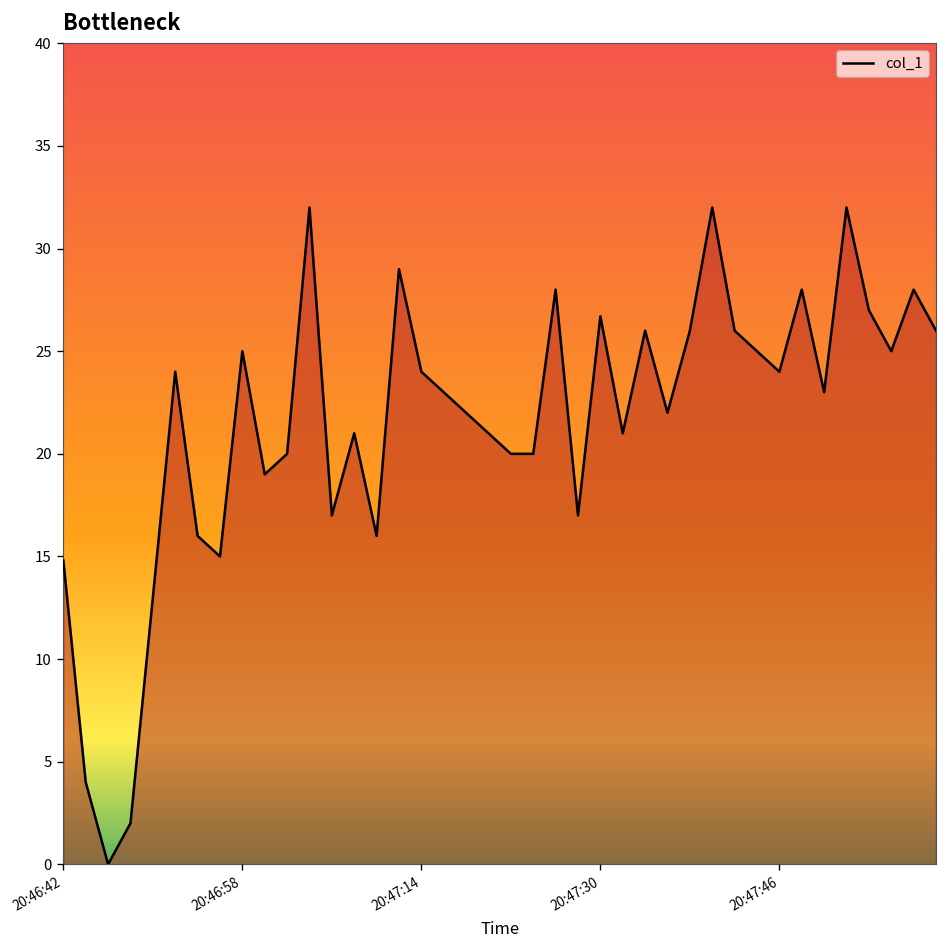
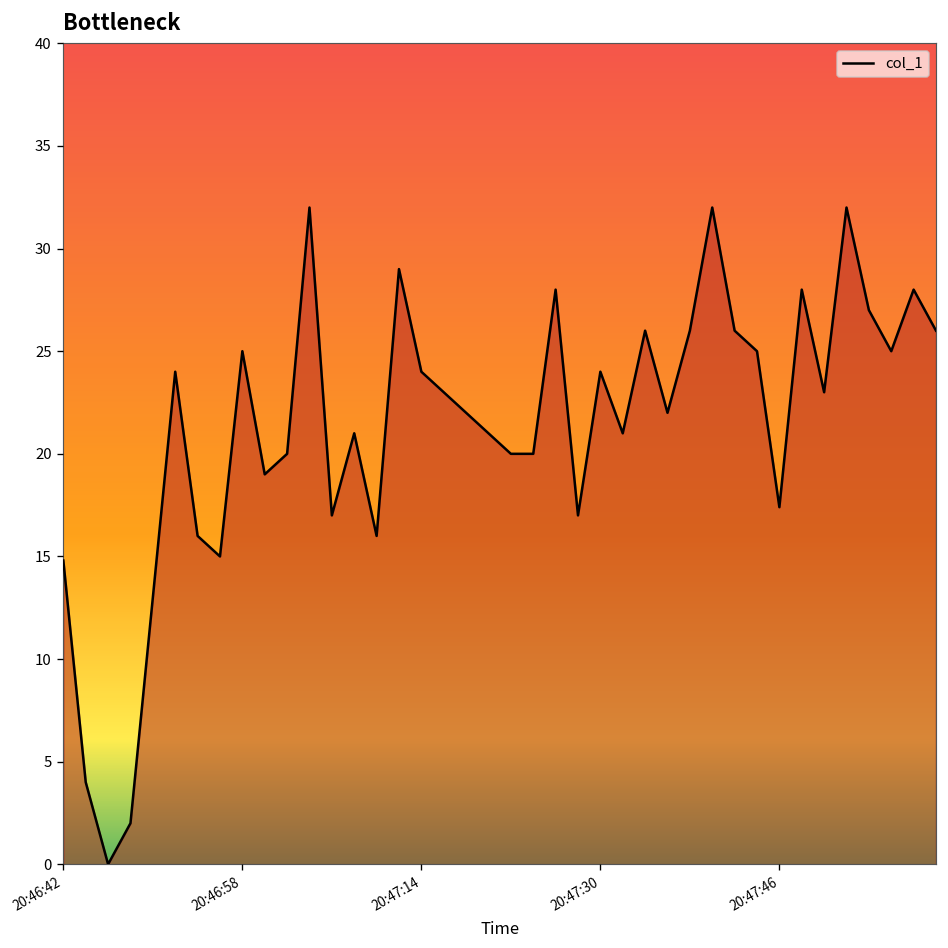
  {
    "20:46:42": 14.8,
    "20:46:58": 25.0,
    "20:47:14": 24.0,
-   "20:47:30": 26.7,
-   "20:47:46": 24.0
+   "20:47:30": 24.0,
+   "20:47:46": 17.4
  }
